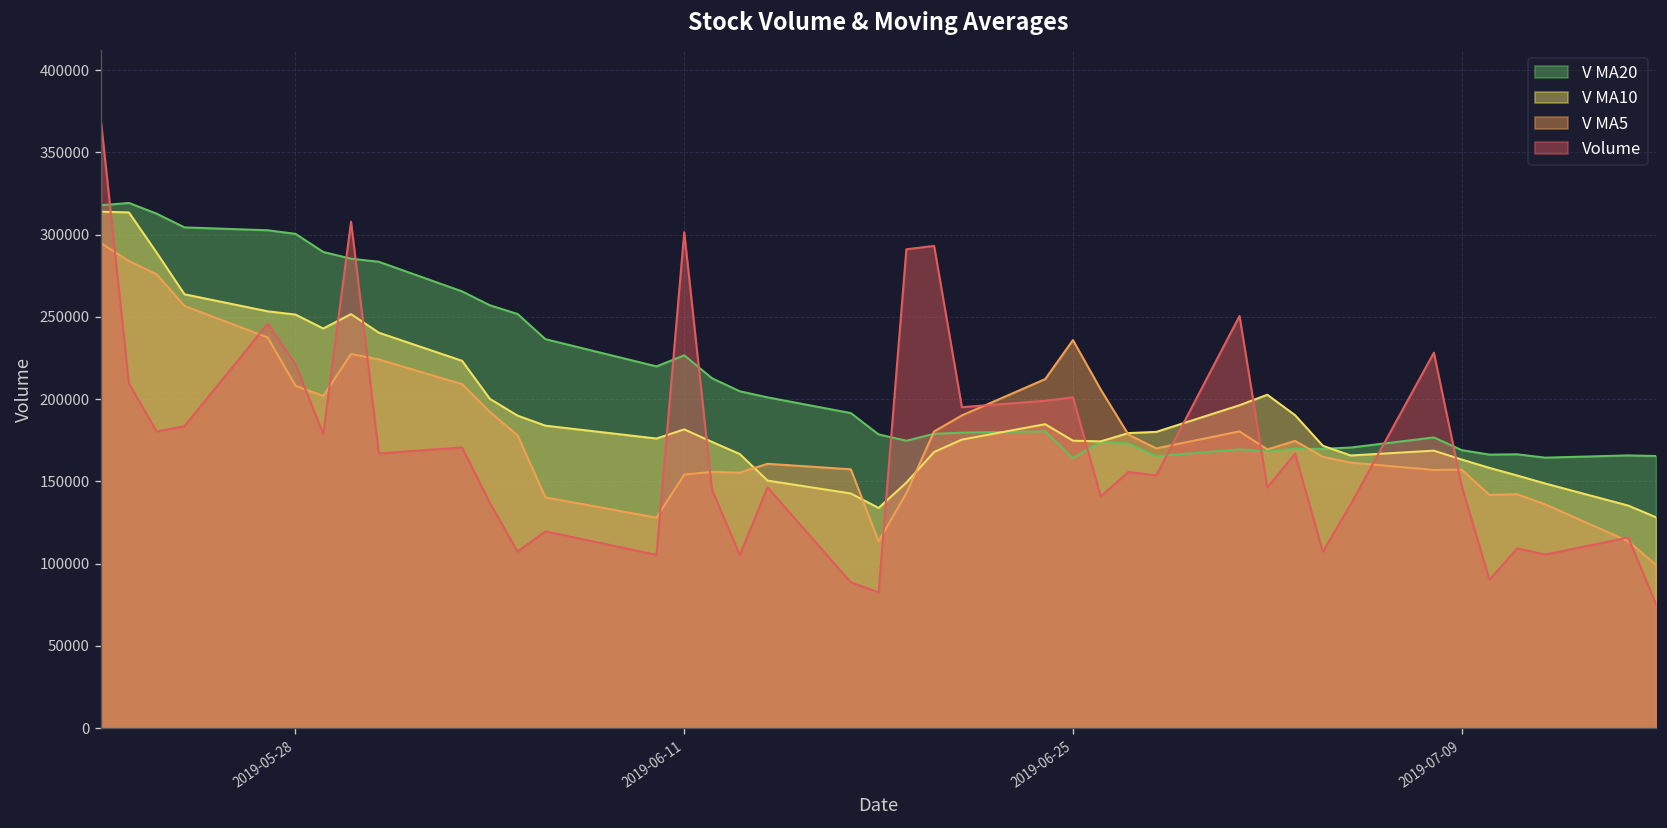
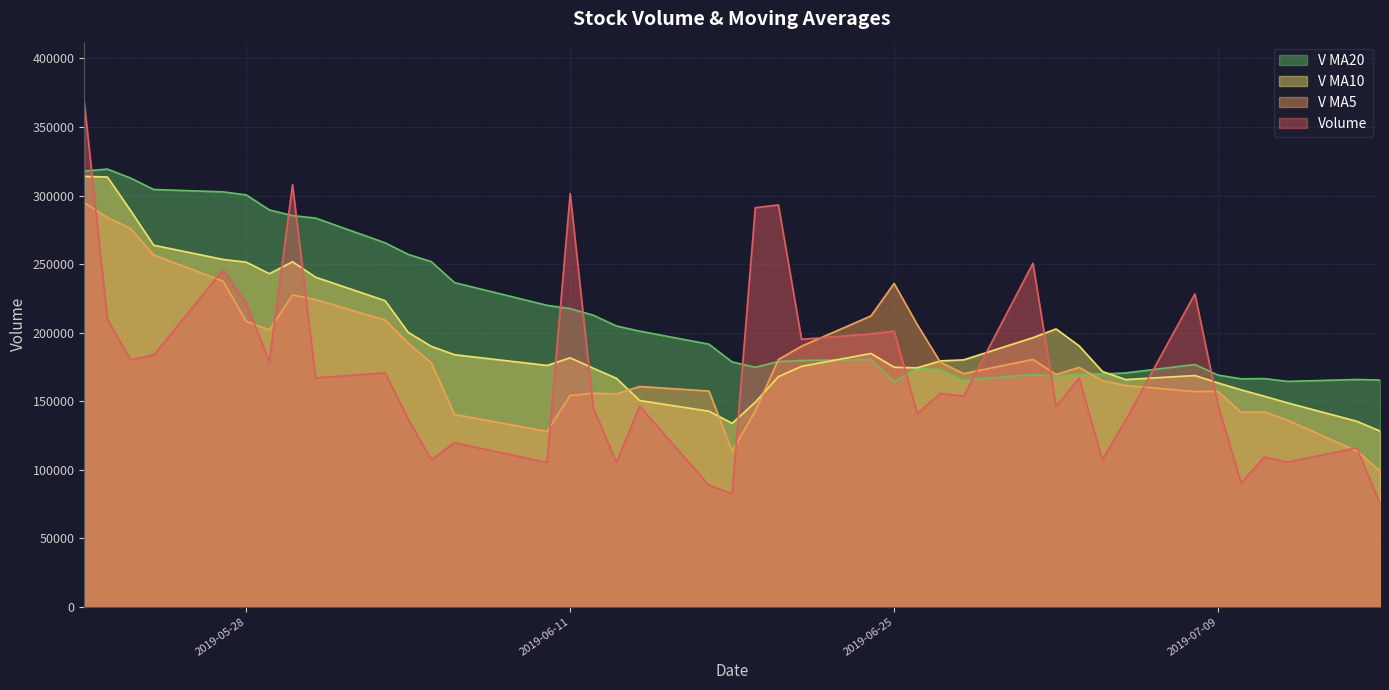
  {
    "V MA20": {
      "2019-05-28": 300000,
-     "2019-06-11": 227000,
+     "2019-06-11": 217000,
      "2019-06-25": 164000,
      "2019-07-09": 169000
    }
  }
